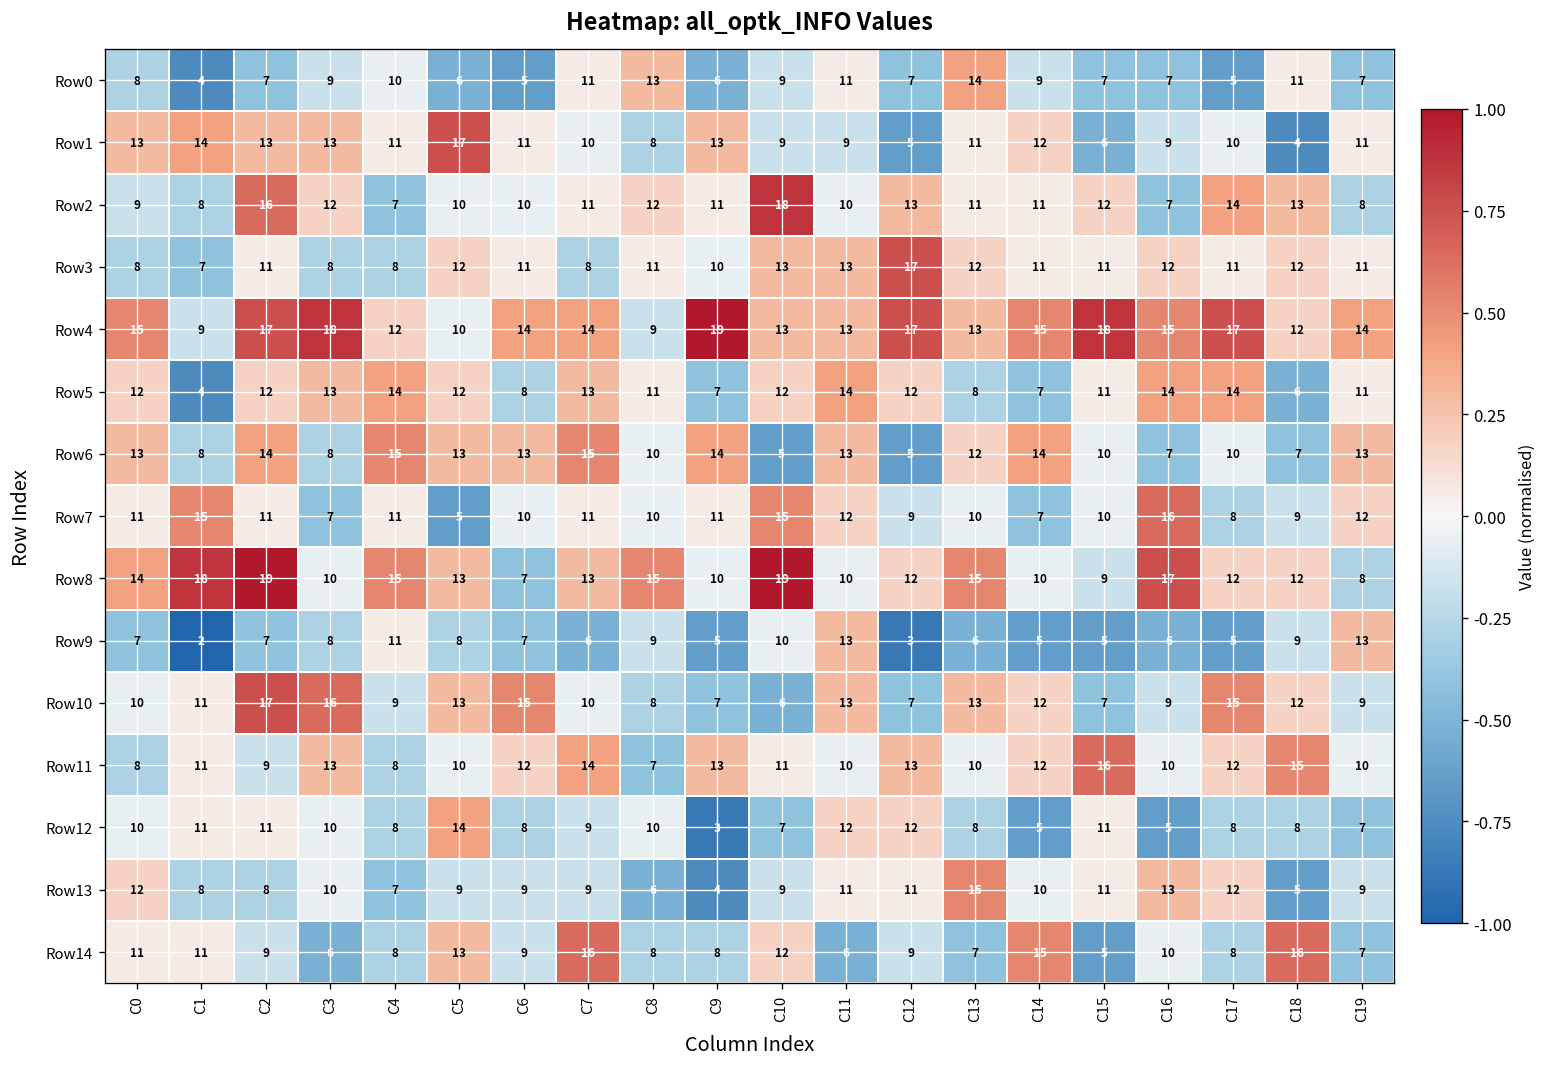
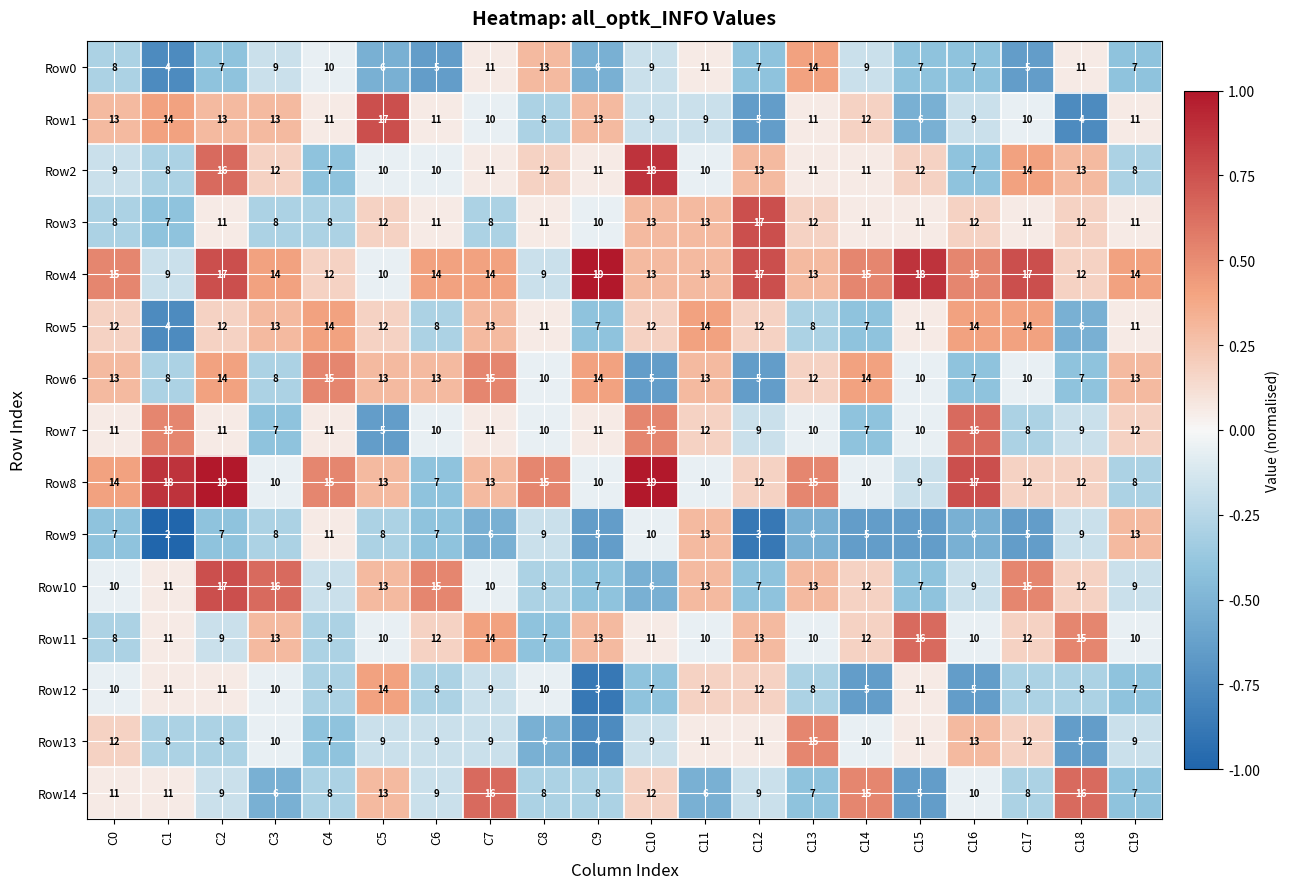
  {
    "Row4": {
      "C0": 15,
      "C1": 9,
      "C2": 17,
-     "C3": 18,
+     "C3": 14,
      "C4": 12,
      "C5": 10,
      "C6": 14,
      "C7": 14,
      "C8": 9,
      "C9": 19,
      "C10": 13,
      "C11": 13,
      "C12": 17,
      "C13": 13,
      "C14": 15,
      "C15": 18,
      "C16": 15,
      "C17": 17,
      "C18": 12,
      "C19": 14
    }
  }
